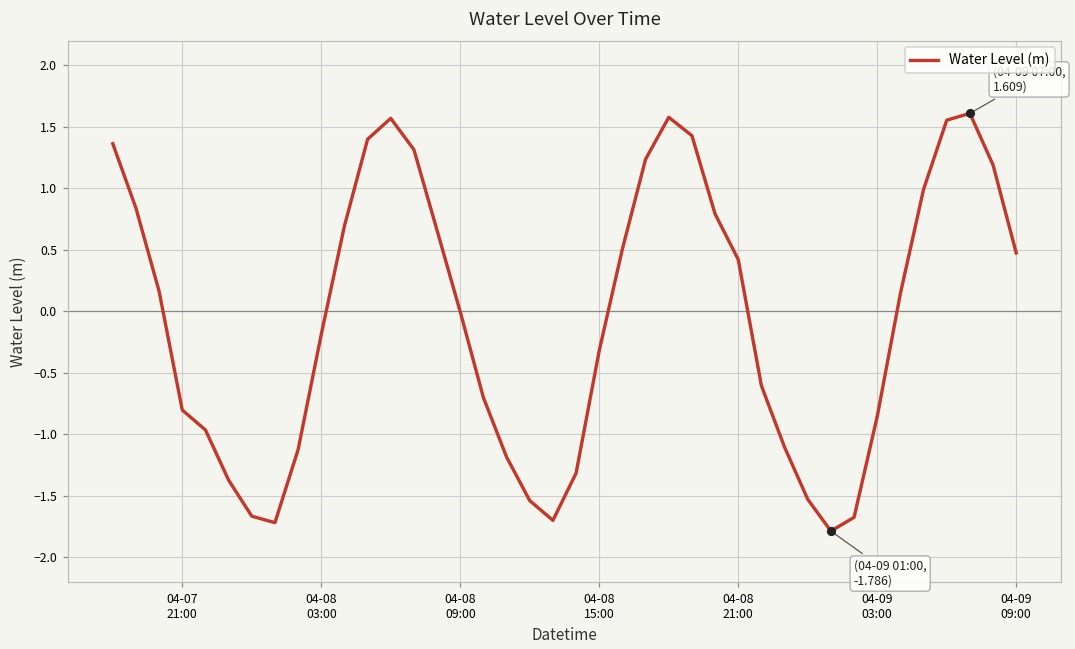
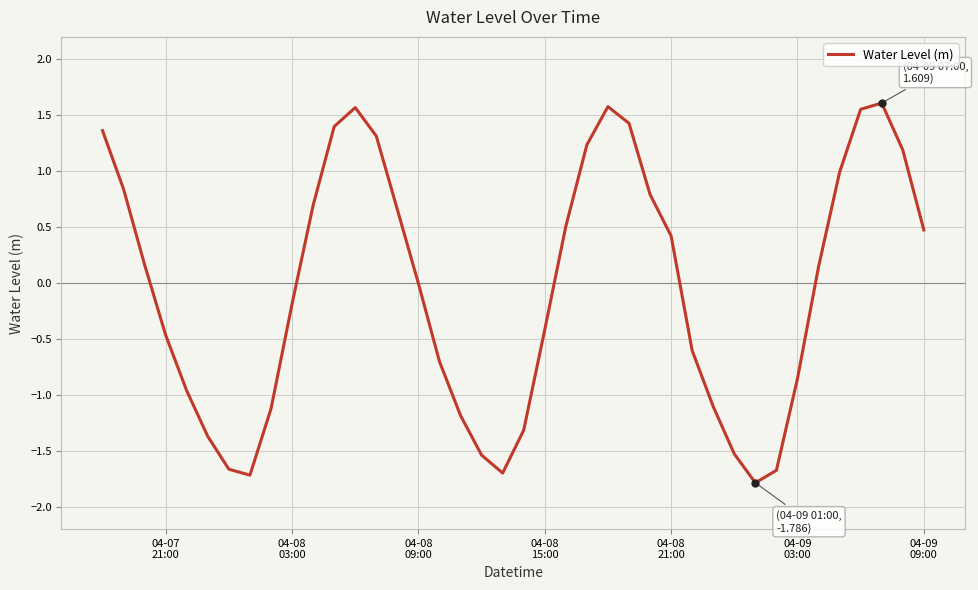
  {
    "Water Level (m)": {
-     "04-07 21:00": -0.80,
+     "04-07 21:00": -0.47,
      "04-08 03:00": -0.19,
      "04-08 09:00": 0.00,
-     "04-08 15:00": -0.32,
+     "04-08 15:00": -0.42,
      "04-08 21:00": 0.42,
      "04-09 03:00": -0.85,
      "04-09 09:00": 0.47
    }
  }
